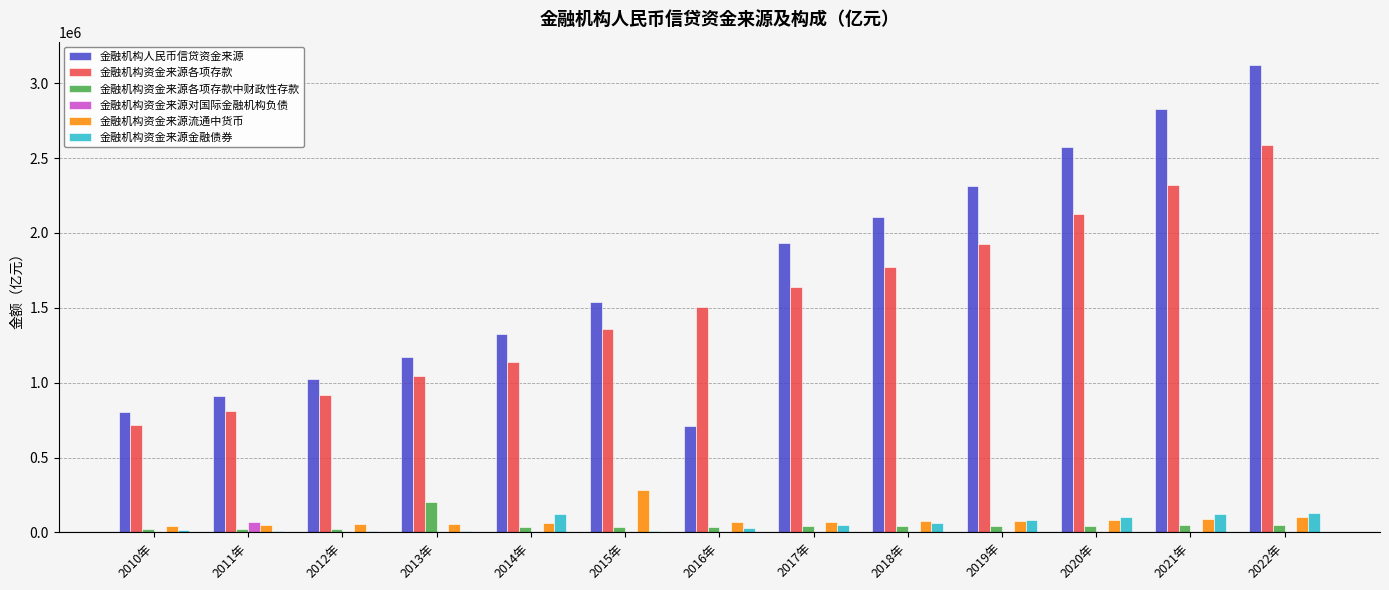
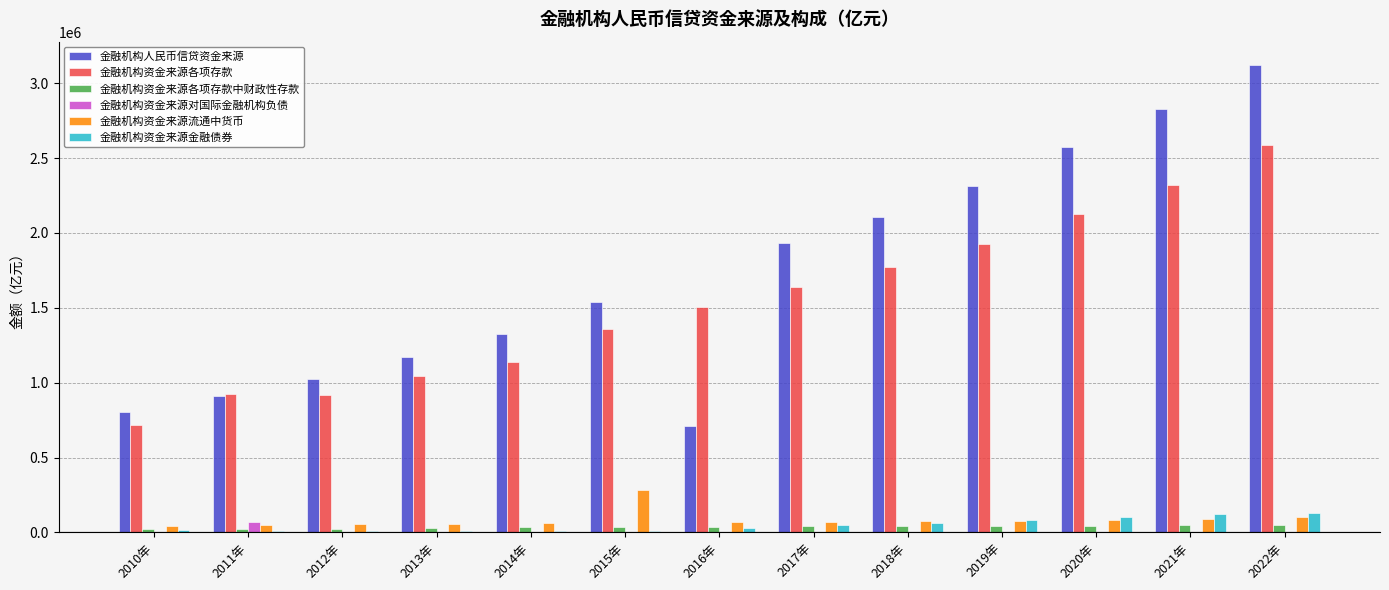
  {
    "金融机构人民币信贷资金来源": {
      "2010年": 810000,
      "2011年": 910000,
      "2012年": 1020000,
      "2013年": 1170000,
      "2014年": 1320000,
      "2015年": 1540000,
      "2016年": 710000,
      "2017年": 1930000,
      "2018年": 2110000,
      "2019年": 2320000,
      "2020年": 2570000,
      "2021年": 2830000,
      "2022年": 3120000
    },
    "金融机构资金来源各项存款": {
      "2010年": 720000,
-     "2011年": 810000,
+     "2011年": 920000,
      "2012年": 920000,
      "2013年": 1040000,
      "2014年": 1140000,
      "2015年": 1360000,
      "2016年": 1510000,
      "2017年": 1640000,
      "2018年": 1780000,
      "2019年": 1930000,
      "2020年": 2130000,
      "2021年": 2320000,
      "2022年": 2580000
    },
    "金融机构资金来源各项存款中财政性存款": {
      "2010年": 30000,
      "2011年": 30000,
      "2012年": 20000,
-     "2013年": 210000,
+     "2013年": 30000,
      "2014年": 40000,
      "2015年": 30000,
      "2016年": 40000,
      "2017年": 40000,
      "2018年": 40000,
      "2019年": 40000,
      "2020年": 40000,
      "2021年": 50000,
      "2022年": 50000
    },
    "金融机构资金来源对国际金融机构负债": {
      "2011年": 70000
    },
    "金融机构资金来源流通中货币": {
      "2010年": 40000,
      "2011年": 50000,
      "2012年": 50000,
      "2013年": 60000,
      "2014年": 60000,
      "2015年": 280000,
      "2016年": 70000,
      "2017年": 70000,
      "2018年": 70000,
      "2019年": 80000,
      "2020年": 80000,
      "2021年": 90000,
      "2022年": 100000
    },
    "金融机构资金来源金融债券": {
-     "2014年": 130000,
+     "2014年": 10000,
      "2016年": 30000,
      "2017年": 50000,
      "2018年": 70000,
      "2019年": 80000,
      "2020年": 110000,
      "2021年": 120000,
      "2022年": 130000
    }
  }
